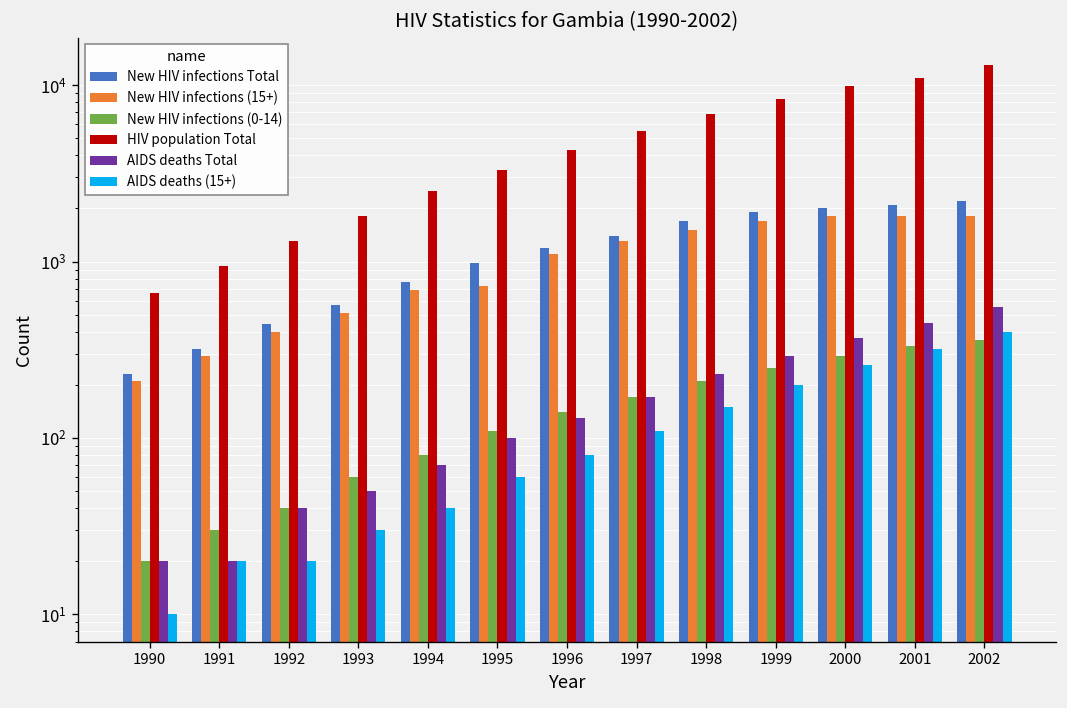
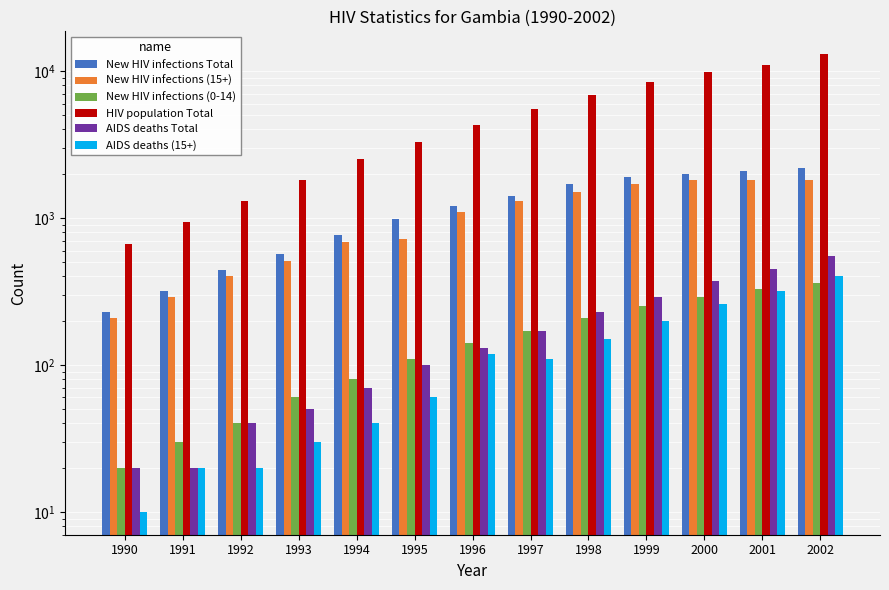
  {
    "New HIV infections Total": {
      "1990": 230,
      "1991": 320,
      "1992": 440,
      "1993": 570,
      "1994": 800,
      "1995": 1000,
      "1996": 1200,
      "1997": 1400,
      "1998": 1700,
      "1999": 1900,
      "2000": 2000,
      "2001": 2100,
      "2002": 2200
    },
    "New HIV infections (15+)": {
      "1990": 210,
      "1991": 290,
      "1992": 400,
      "1993": 510,
      "1994": 700,
      "1995": 700,
      "1996": 1100,
      "1997": 1300,
      "1998": 1500,
      "1999": 1700,
      "2000": 1800,
      "2001": 1800,
      "2002": 1800
    },
    "New HIV infections (0-14)": {
      "1990": 20,
      "1991": 30,
      "1992": 40,
      "1993": 60,
      "1994": 80,
      "1995": 110,
      "1996": 140,
      "1997": 170,
      "1998": 210,
      "1999": 250,
      "2000": 290,
      "2001": 330,
      "2002": 360
    },
    "HIV population Total": {
      "1990": 700,
      "1991": 900,
      "1992": 1300,
      "1993": 1800,
      "1994": 2500,
      "1995": 3300,
      "1996": 4300,
      "1997": 5500,
      "1998": 7000,
      "1999": 8000,
      "2000": 10000,
      "2001": 11000,
      "2002": 13000
    },
    "AIDS deaths Total": {
      "1990": 20,
      "1991": 20,
      "1992": 40,
      "1993": 50,
      "1994": 70,
      "1995": 100,
      "1996": 130,
      "1997": 170,
      "1998": 230,
      "1999": 290,
      "2000": 370,
      "2001": 450,
      "2002": 550
    },
    "AIDS deaths (15+)": {
      "1990": 10,
      "1991": 20,
      "1992": 20,
      "1993": 30,
      "1994": 40,
      "1995": 60,
-     "1996": 80,
+     "1996": 120,
      "1997": 110,
      "1998": 150,
      "1999": 200,
      "2000": 260,
      "2001": 320,
      "2002": 400
    }
  }
